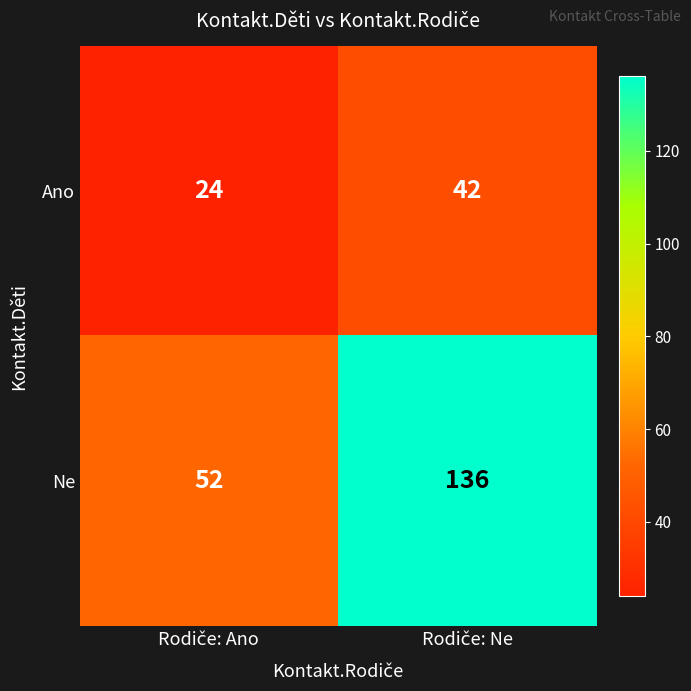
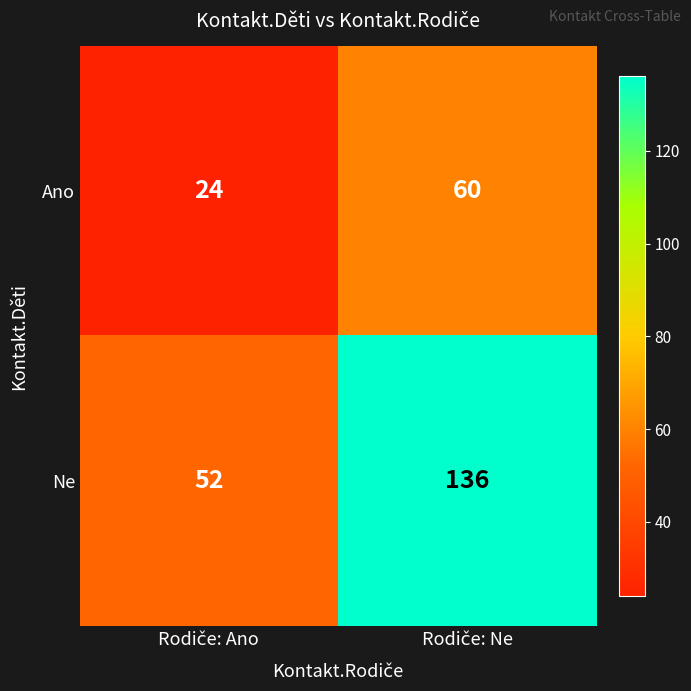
  {
    "Ano": {
      "Rodiče: Ano": 24,
-     "Rodiče: Ne": 42
+     "Rodiče: Ne": 60
    },
    "Ne": {
      "Rodiče: Ano": 52,
      "Rodiče: Ne": 136
    }
  }
